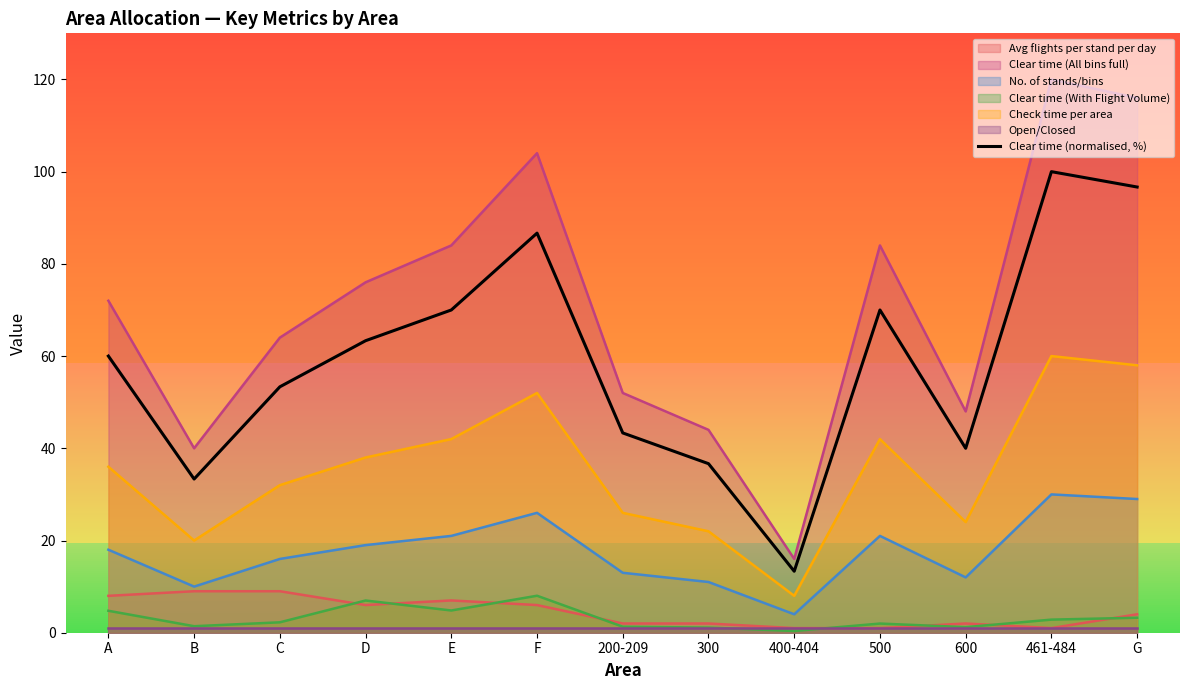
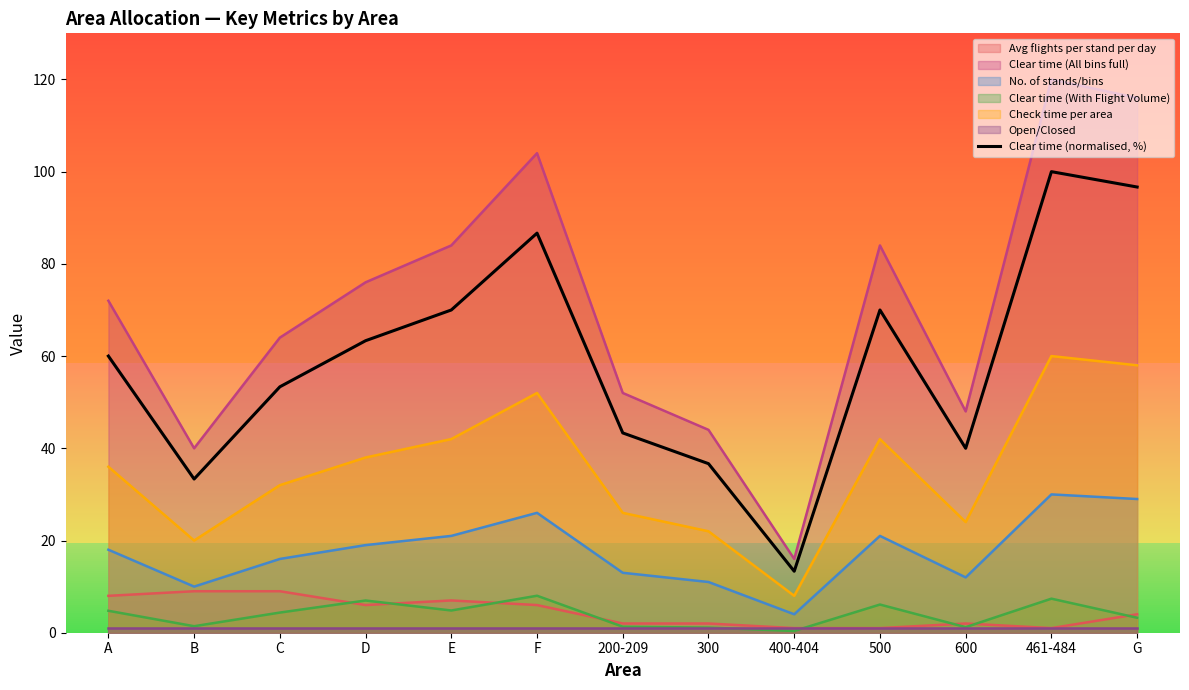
  {
    "No. of stands/bins": {
      "A": 18,
      "B": 10,
      "C": 16,
      "D": 19,
      "E": 21,
      "F": 26,
      "200-209": 13,
      "300": 11,
      "400-404": 4,
      "500": 21,
      "600": 12,
      "461-484": 30,
      "G": 29
    },
    "Clear time (With Flight Volume)": {
      "A": 5,
-     "C": 2,
+     "C": 4,
      "D": 7,
      "E": 5,
      "F": 8,
      "400-404": 0,
-     "500": 2,
-     "461-484": 3,
+     "500": 6,
+     "461-484": 7,
      "G": 3
    },
    "Check time per area": {
      "A": 36,
      "B": 20,
      "C": 32,
      "D": 38,
      "E": 42,
      "F": 52,
      "200-209": 26,
      "300": 22,
      "400-404": 8,
      "500": 42,
      "600": 24,
      "461-484": 60,
      "G": 58
    },
    "Clear time (normalised, %)": {
      "A": 60,
      "B": 33,
      "C": 53,
      "D": 63,
      "E": 70,
      "F": 87,
      "200-209": 43,
      "300": 37,
      "400-404": 13,
      "500": 70,
      "600": 40,
      "461-484": 100,
      "G": 97
    }
  }
